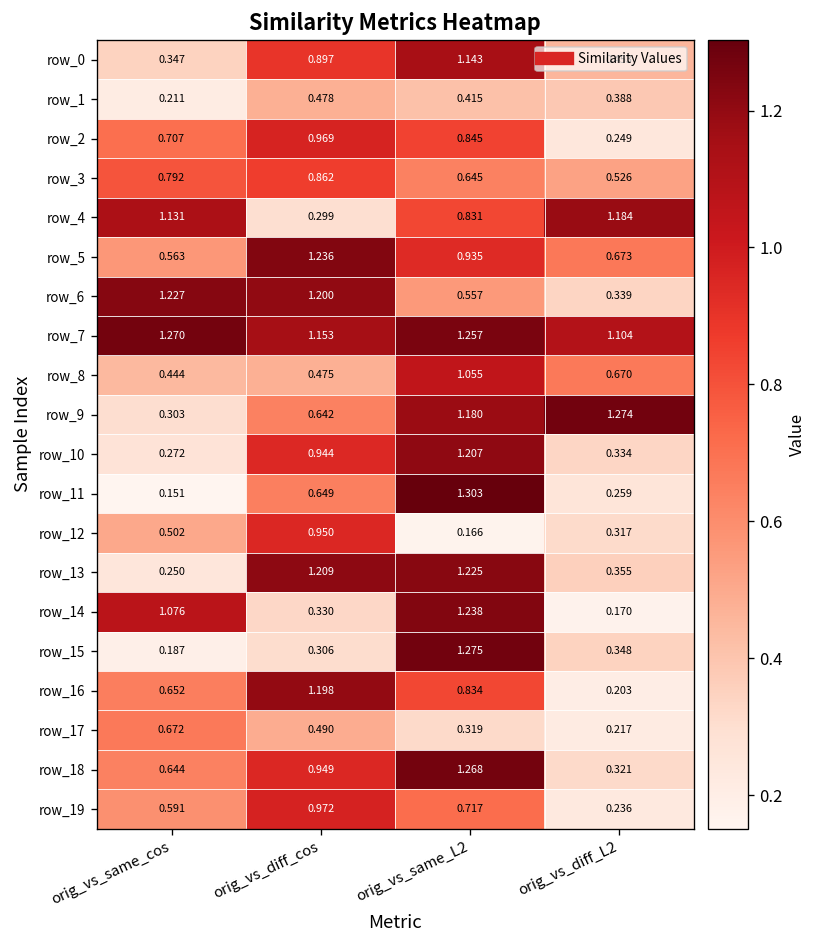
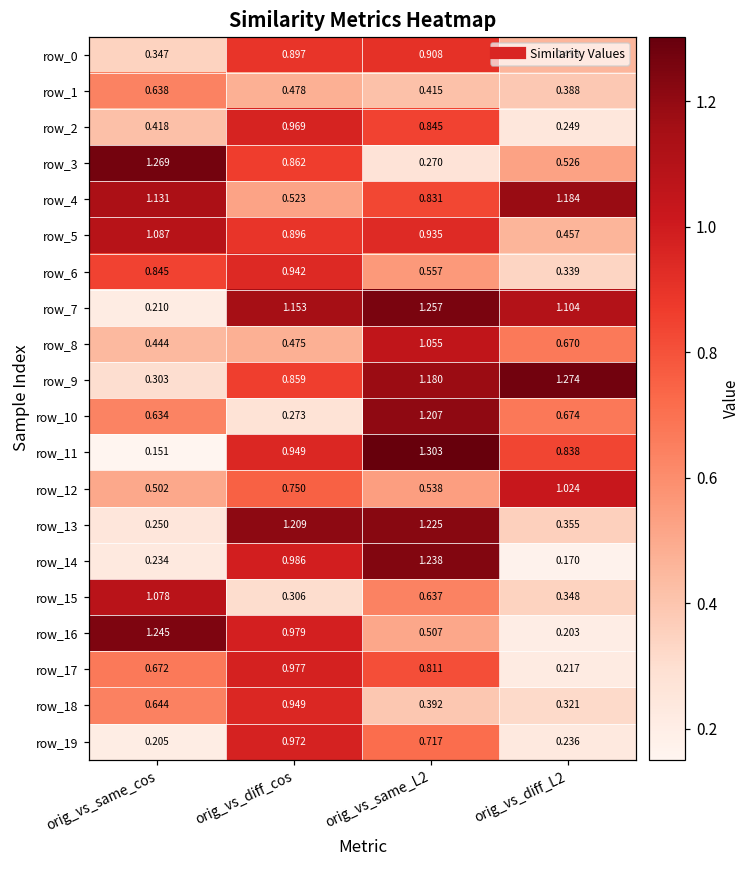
  {
    "row_0": {
      "orig_vs_same_cos": 0.347,
      "orig_vs_diff_cos": 0.897,
-     "orig_vs_same_L2": 1.143
+     "orig_vs_same_L2": 0.908
    },
    "row_1": {
-     "orig_vs_same_cos": 0.211,
+     "orig_vs_same_cos": 0.638,
      "orig_vs_diff_cos": 0.478,
      "orig_vs_same_L2": 0.415,
      "orig_vs_diff_L2": 0.388
    },
    "row_2": {
-     "orig_vs_same_cos": 0.707,
+     "orig_vs_same_cos": 0.418,
      "orig_vs_diff_cos": 0.969,
      "orig_vs_same_L2": 0.845,
      "orig_vs_diff_L2": 0.249
    },
    "row_3": {
-     "orig_vs_same_cos": 0.792,
+     "orig_vs_same_cos": 1.269,
      "orig_vs_diff_cos": 0.862,
-     "orig_vs_same_L2": 0.645,
+     "orig_vs_same_L2": 0.270,
      "orig_vs_diff_L2": 0.526
    },
    "row_4": {
      "orig_vs_same_cos": 1.131,
-     "orig_vs_diff_cos": 0.299,
+     "orig_vs_diff_cos": 0.523,
      "orig_vs_same_L2": 0.831,
      "orig_vs_diff_L2": 1.184
    },
    "row_5": {
-     "orig_vs_same_cos": 0.563,
-     "orig_vs_diff_cos": 1.236,
+     "orig_vs_same_cos": 1.087,
+     "orig_vs_diff_cos": 0.896,
      "orig_vs_same_L2": 0.935,
-     "orig_vs_diff_L2": 0.673
+     "orig_vs_diff_L2": 0.457
    },
    "row_6": {
-     "orig_vs_same_cos": 1.227,
-     "orig_vs_diff_cos": 1.200,
+     "orig_vs_same_cos": 0.845,
+     "orig_vs_diff_cos": 0.942,
      "orig_vs_same_L2": 0.557,
      "orig_vs_diff_L2": 0.339
    },
    "row_7": {
-     "orig_vs_same_cos": 1.270,
+     "orig_vs_same_cos": 0.210,
      "orig_vs_diff_cos": 1.153,
      "orig_vs_same_L2": 1.257,
      "orig_vs_diff_L2": 1.104
    },
    "row_8": {
      "orig_vs_same_cos": 0.444,
      "orig_vs_diff_cos": 0.475,
      "orig_vs_same_L2": 1.055,
      "orig_vs_diff_L2": 0.670
    },
    "row_9": {
      "orig_vs_same_cos": 0.303,
-     "orig_vs_diff_cos": 0.642,
+     "orig_vs_diff_cos": 0.859,
      "orig_vs_same_L2": 1.180,
      "orig_vs_diff_L2": 1.274
    },
    "row_10": {
-     "orig_vs_same_cos": 0.272,
-     "orig_vs_diff_cos": 0.944,
+     "orig_vs_same_cos": 0.634,
+     "orig_vs_diff_cos": 0.273,
      "orig_vs_same_L2": 1.207,
-     "orig_vs_diff_L2": 0.334
+     "orig_vs_diff_L2": 0.674
    },
    "row_11": {
      "orig_vs_same_cos": 0.151,
-     "orig_vs_diff_cos": 0.649,
+     "orig_vs_diff_cos": 0.949,
      "orig_vs_same_L2": 1.303,
-     "orig_vs_diff_L2": 0.259
+     "orig_vs_diff_L2": 0.838
    },
    "row_12": {
      "orig_vs_same_cos": 0.502,
-     "orig_vs_diff_cos": 0.950,
-     "orig_vs_same_L2": 0.166,
-     "orig_vs_diff_L2": 0.317
+     "orig_vs_diff_cos": 0.750,
+     "orig_vs_same_L2": 0.538,
+     "orig_vs_diff_L2": 1.024
    },
    "row_13": {
      "orig_vs_same_cos": 0.250,
      "orig_vs_diff_cos": 1.209,
      "orig_vs_same_L2": 1.225,
      "orig_vs_diff_L2": 0.355
    },
    "row_14": {
-     "orig_vs_same_cos": 1.076,
-     "orig_vs_diff_cos": 0.330,
+     "orig_vs_same_cos": 0.234,
+     "orig_vs_diff_cos": 0.986,
      "orig_vs_same_L2": 1.238,
      "orig_vs_diff_L2": 0.170
    },
    "row_15": {
-     "orig_vs_same_cos": 0.187,
+     "orig_vs_same_cos": 1.078,
      "orig_vs_diff_cos": 0.306,
-     "orig_vs_same_L2": 1.275,
+     "orig_vs_same_L2": 0.637,
      "orig_vs_diff_L2": 0.348
    },
    "row_16": {
-     "orig_vs_same_cos": 0.652,
-     "orig_vs_diff_cos": 1.198,
-     "orig_vs_same_L2": 0.834,
+     "orig_vs_same_cos": 1.245,
+     "orig_vs_diff_cos": 0.979,
+     "orig_vs_same_L2": 0.507,
      "orig_vs_diff_L2": 0.203
    },
    "row_17": {
      "orig_vs_same_cos": 0.672,
-     "orig_vs_diff_cos": 0.490,
-     "orig_vs_same_L2": 0.319,
+     "orig_vs_diff_cos": 0.977,
+     "orig_vs_same_L2": 0.811,
      "orig_vs_diff_L2": 0.217
    },
    "row_18": {
      "orig_vs_same_cos": 0.644,
      "orig_vs_diff_cos": 0.949,
-     "orig_vs_same_L2": 1.268,
+     "orig_vs_same_L2": 0.392,
      "orig_vs_diff_L2": 0.321
    },
    "row_19": {
-     "orig_vs_same_cos": 0.591,
+     "orig_vs_same_cos": 0.205,
      "orig_vs_diff_cos": 0.972,
      "orig_vs_same_L2": 0.717,
      "orig_vs_diff_L2": 0.236
    }
  }
